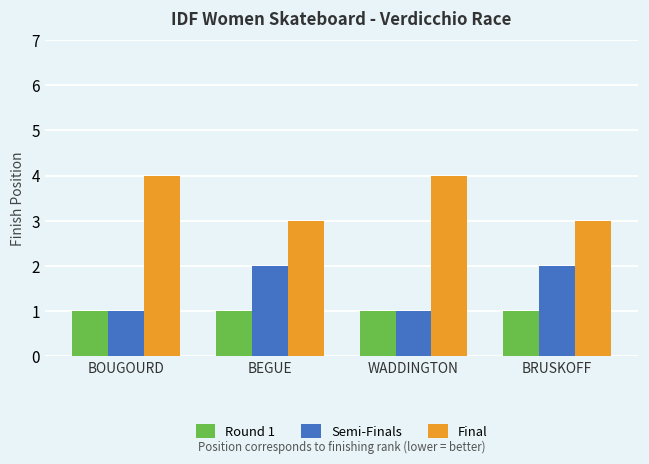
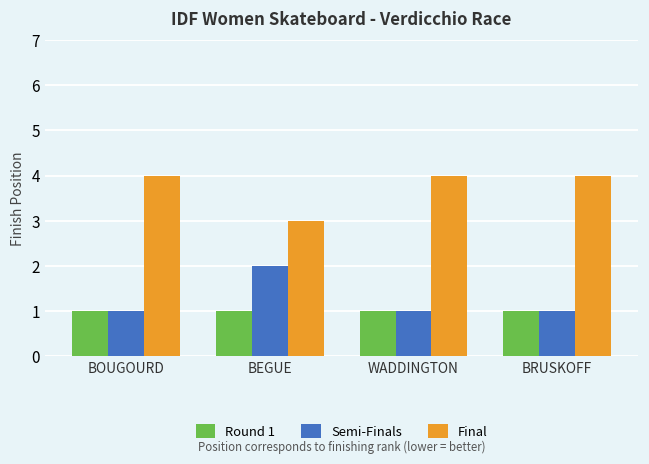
  {
    "Round 1": {
      "BOUGOURD": 1,
      "BEGUE": 1,
      "WADDINGTON": 1,
      "BRUSKOFF": 1
    },
    "Semi-Finals": {
      "BOUGOURD": 1,
      "BEGUE": 2,
      "WADDINGTON": 1,
-     "BRUSKOFF": 2
+     "BRUSKOFF": 1
    },
    "Final": {
      "BOUGOURD": 4,
      "BEGUE": 3,
      "WADDINGTON": 4,
-     "BRUSKOFF": 3
+     "BRUSKOFF": 4
    }
  }
